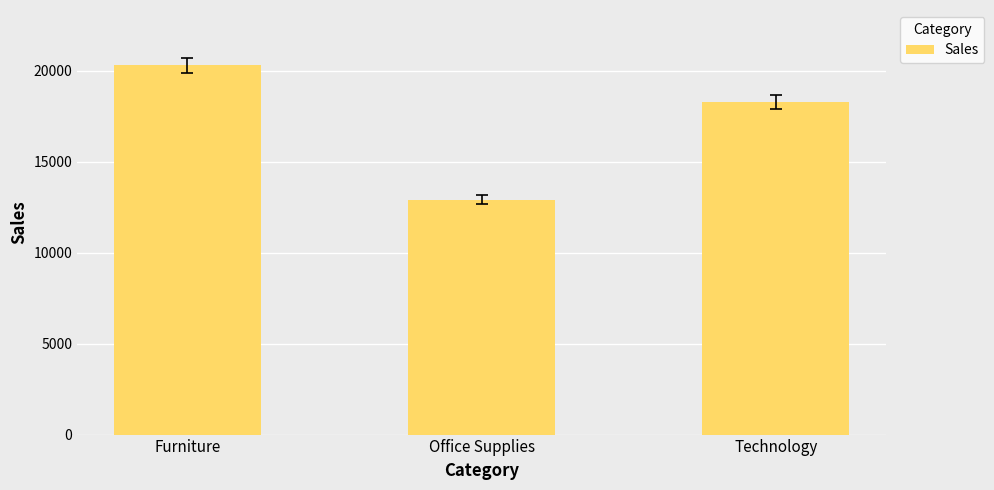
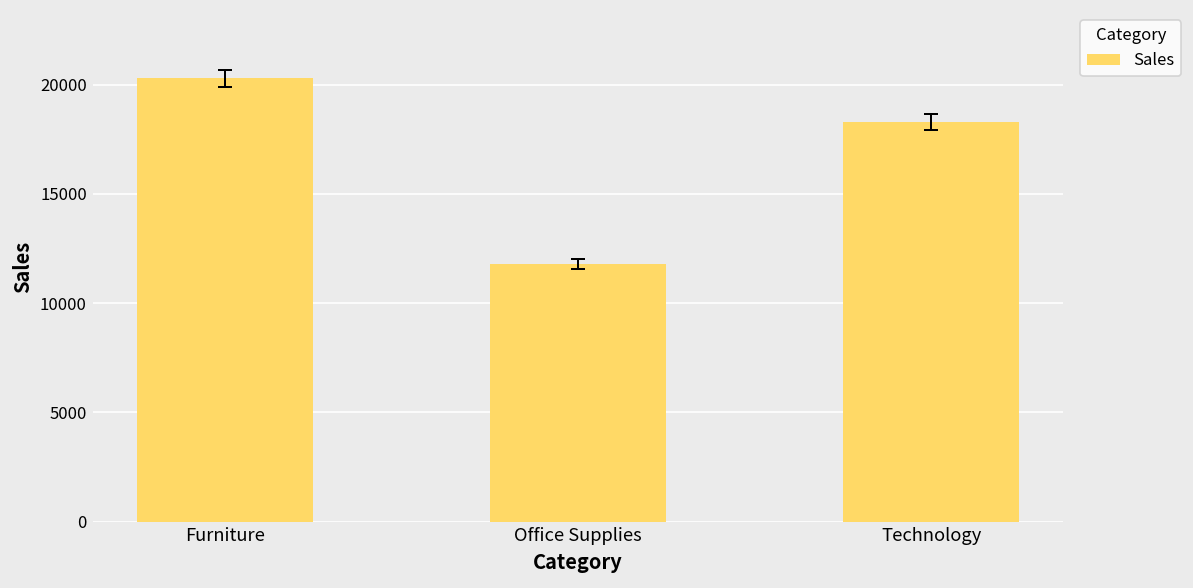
  {
    "Sales": {
      "Furniture": 20300,
-     "Office Supplies": 12900,
+     "Office Supplies": 11800,
      "Technology": 18300
    }
  }
